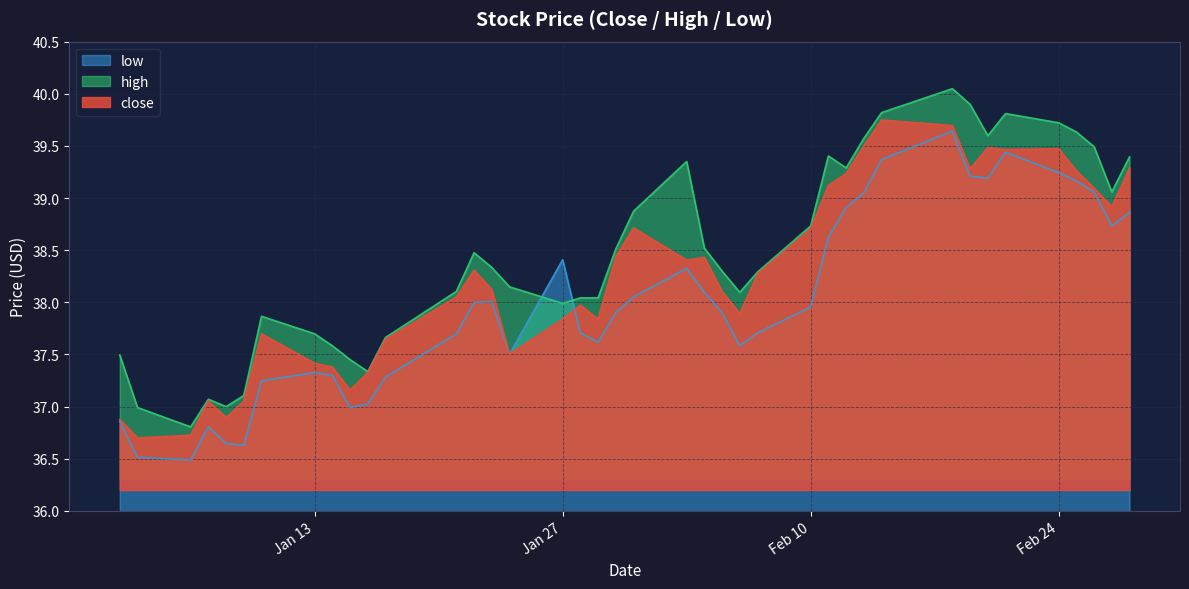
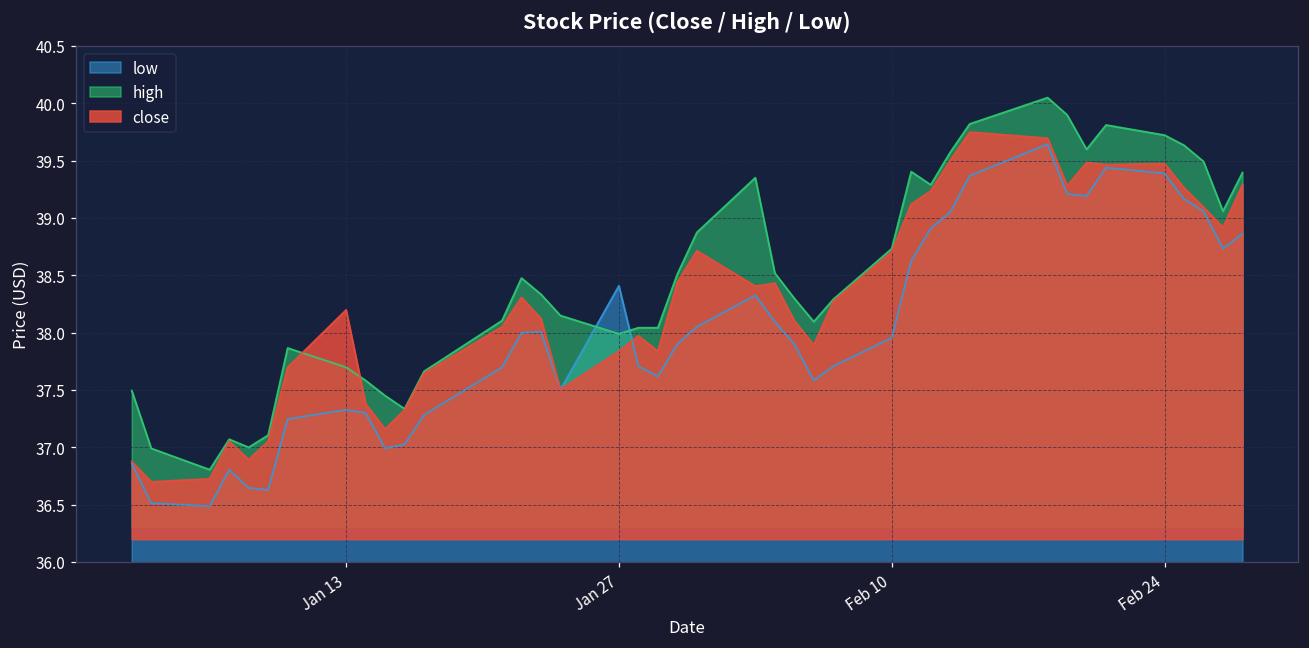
  {
    "low": {
      "Jan 13": 37.33,
      "Jan 27": 38.41,
      "Feb 10": 37.95,
-     "Feb 24": 39.24
+     "Feb 24": 39.39
    },
    "high": {
      "Jan 13": 37.70,
      "Jan 27": 37.99,
      "Feb 10": 38.73,
      "Feb 24": 39.72
    },
    "close": {
-     "Jan 13": 37.41,
+     "Jan 13": 38.20,
      "Jan 27": 37.84,
      "Feb 10": 38.71,
      "Feb 24": 39.47
    }
  }
